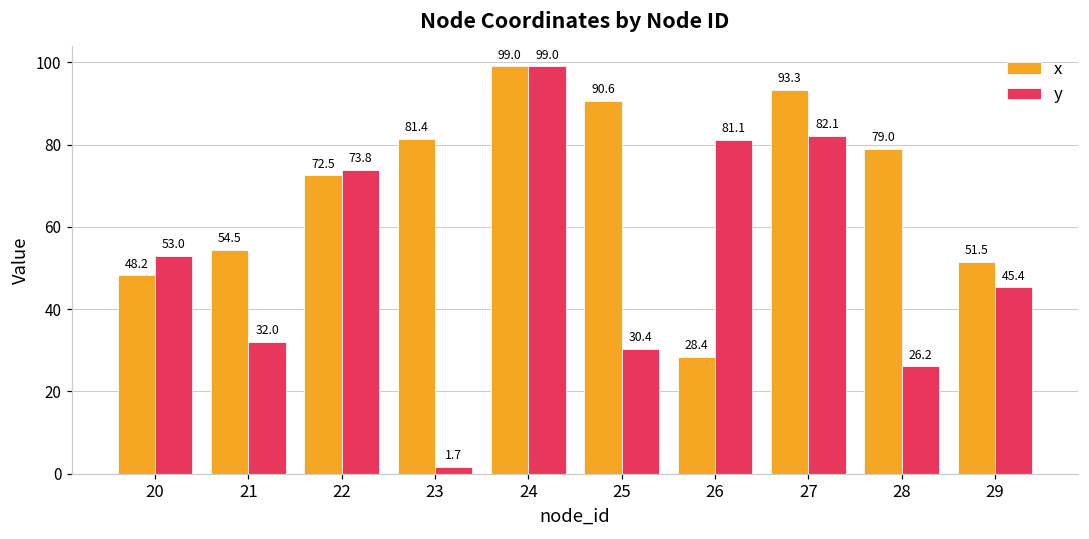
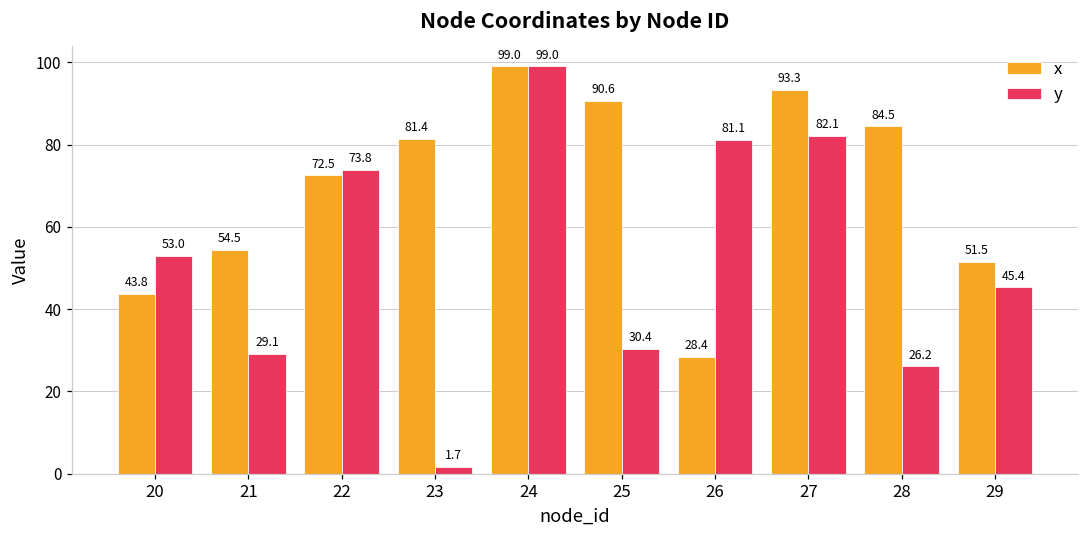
  {
    "x": {
-     "20": 48.2,
+     "20": 43.8,
      "21": 54.5,
      "22": 72.5,
      "23": 81.4,
      "24": 99.0,
      "25": 90.6,
      "26": 28.4,
      "27": 93.3,
-     "28": 79.0,
+     "28": 84.5,
      "29": 51.5
    },
    "y": {
      "20": 53.0,
-     "21": 32.0,
+     "21": 29.1,
      "22": 73.8,
      "23": 1.7,
      "24": 99.0,
      "25": 30.4,
      "26": 81.1,
      "27": 82.1,
      "28": 26.2,
      "29": 45.4
    }
  }
